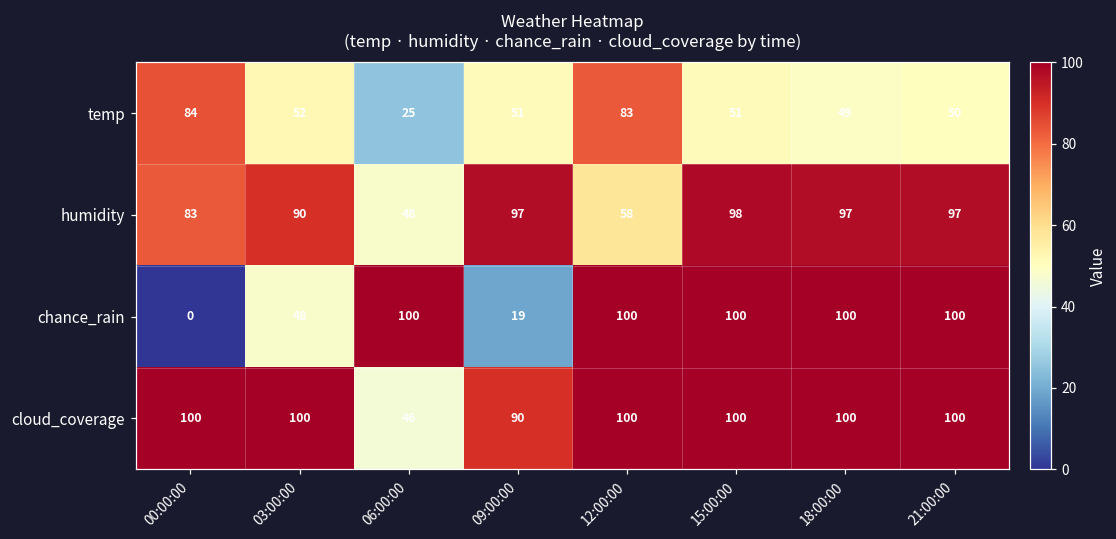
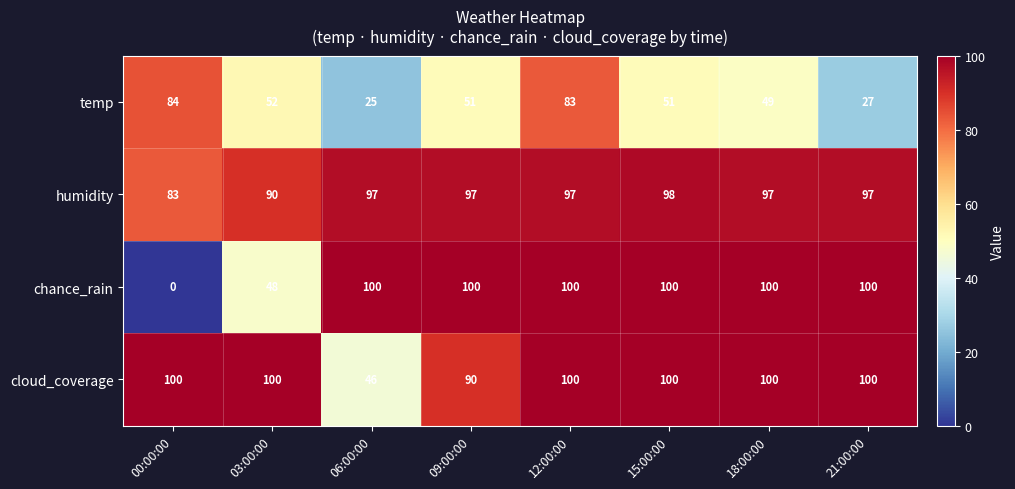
  {
    "temp": {
      "00:00:00": 84,
      "03:00:00": 52,
      "06:00:00": 25,
      "09:00:00": 51,
      "12:00:00": 83,
      "15:00:00": 51,
      "18:00:00": 49,
-     "21:00:00": 50
+     "21:00:00": 27
    },
    "humidity": {
      "00:00:00": 83,
      "03:00:00": 90,
-     "06:00:00": 48,
+     "06:00:00": 97,
      "09:00:00": 97,
-     "12:00:00": 58,
+     "12:00:00": 97,
      "15:00:00": 98,
      "18:00:00": 97,
      "21:00:00": 97
    },
    "chance_rain": {
      "00:00:00": 0,
      "03:00:00": 48,
      "06:00:00": 100,
-     "09:00:00": 19,
+     "09:00:00": 100,
      "12:00:00": 100,
      "15:00:00": 100,
      "18:00:00": 100,
      "21:00:00": 100
    },
    "cloud_coverage": {
      "00:00:00": 100,
      "03:00:00": 100,
      "09:00:00": 90,
      "12:00:00": 100,
      "15:00:00": 100,
      "18:00:00": 100,
      "21:00:00": 100
    }
  }
